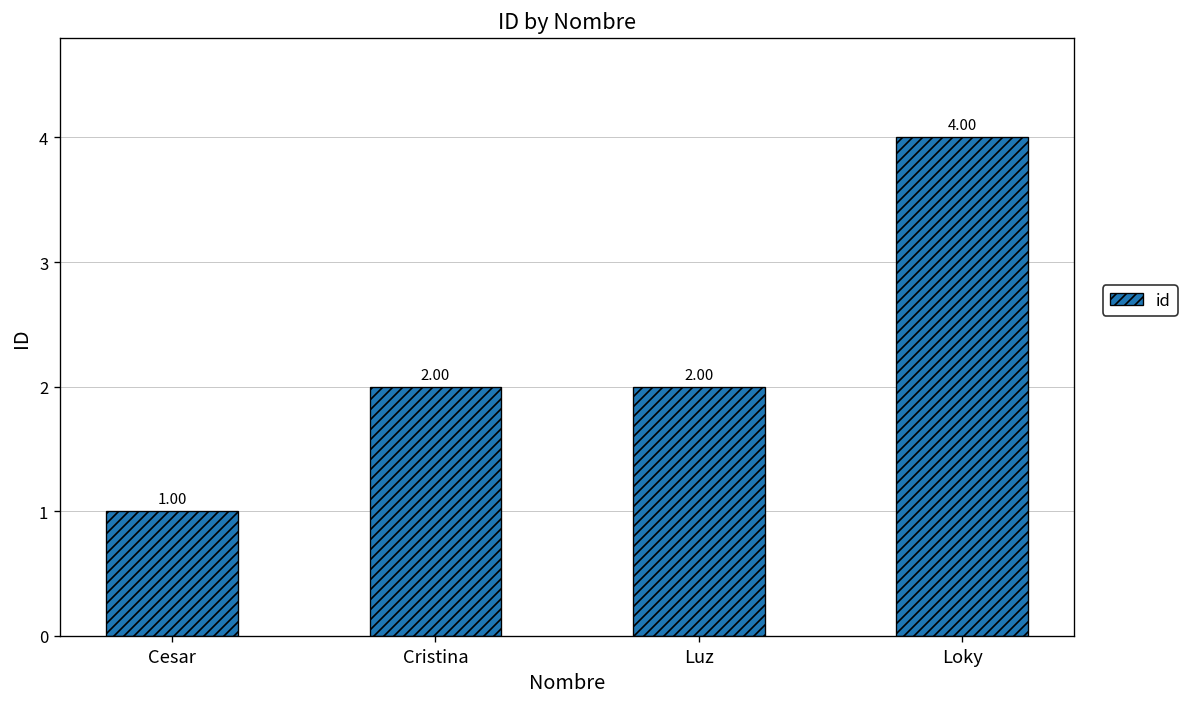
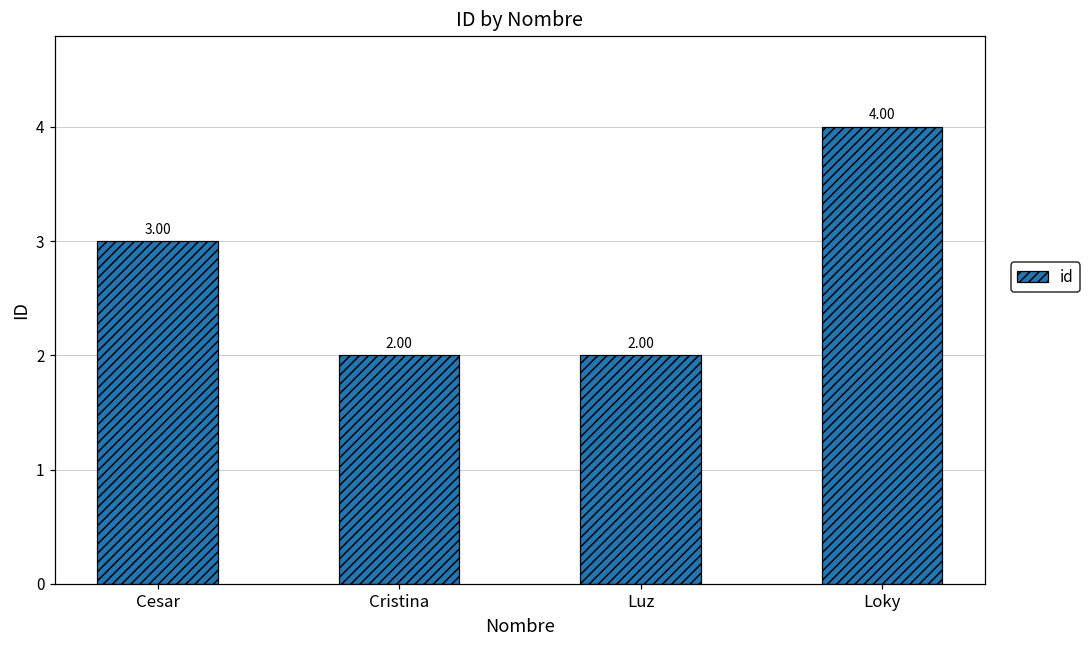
  {
-   "Cesar": 1.00,
+   "Cesar": 3.00,
    "Cristina": 2.00,
    "Luz": 2.00,
    "Loky": 4.00
  }
